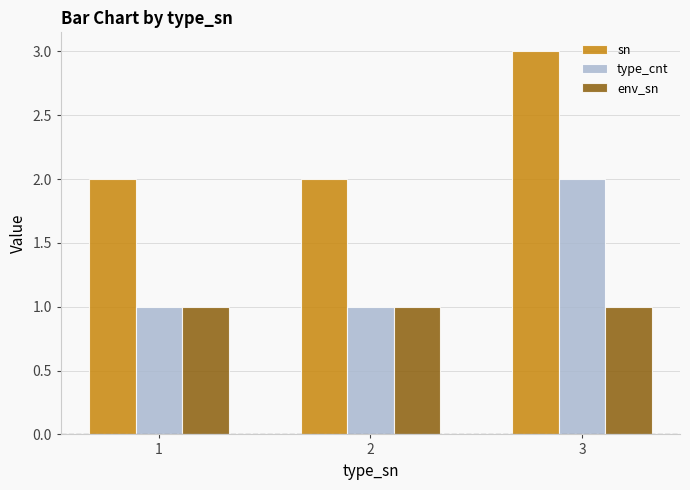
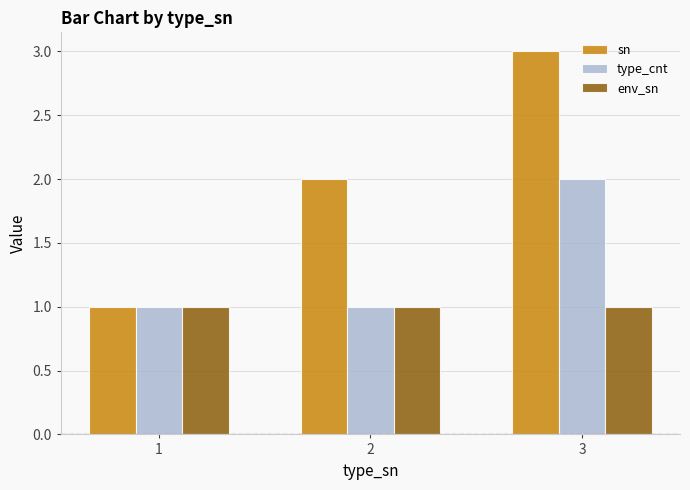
  {
    "sn": {
-     "1": 2,
+     "1": 1,
      "2": 2,
      "3": 3
    },
    "type_cnt": {
      "1": 1,
      "2": 1,
      "3": 2
    },
    "env_sn": {
      "1": 1,
      "2": 1,
      "3": 1
    }
  }
